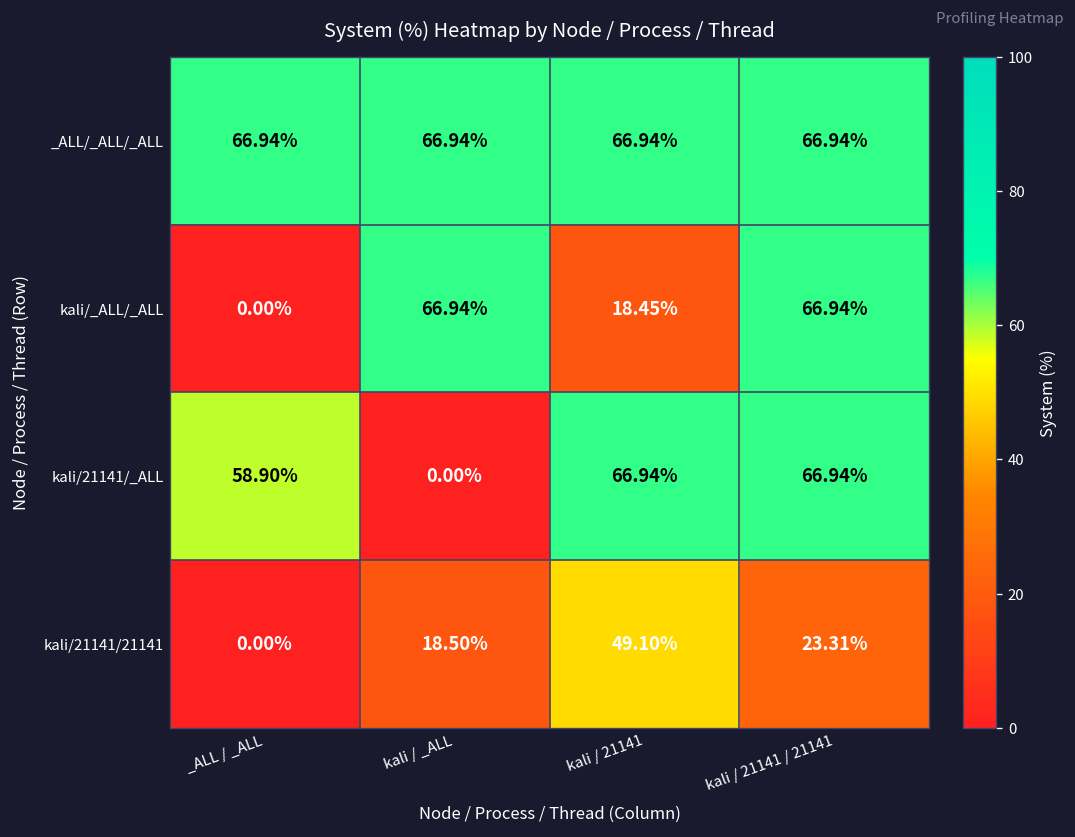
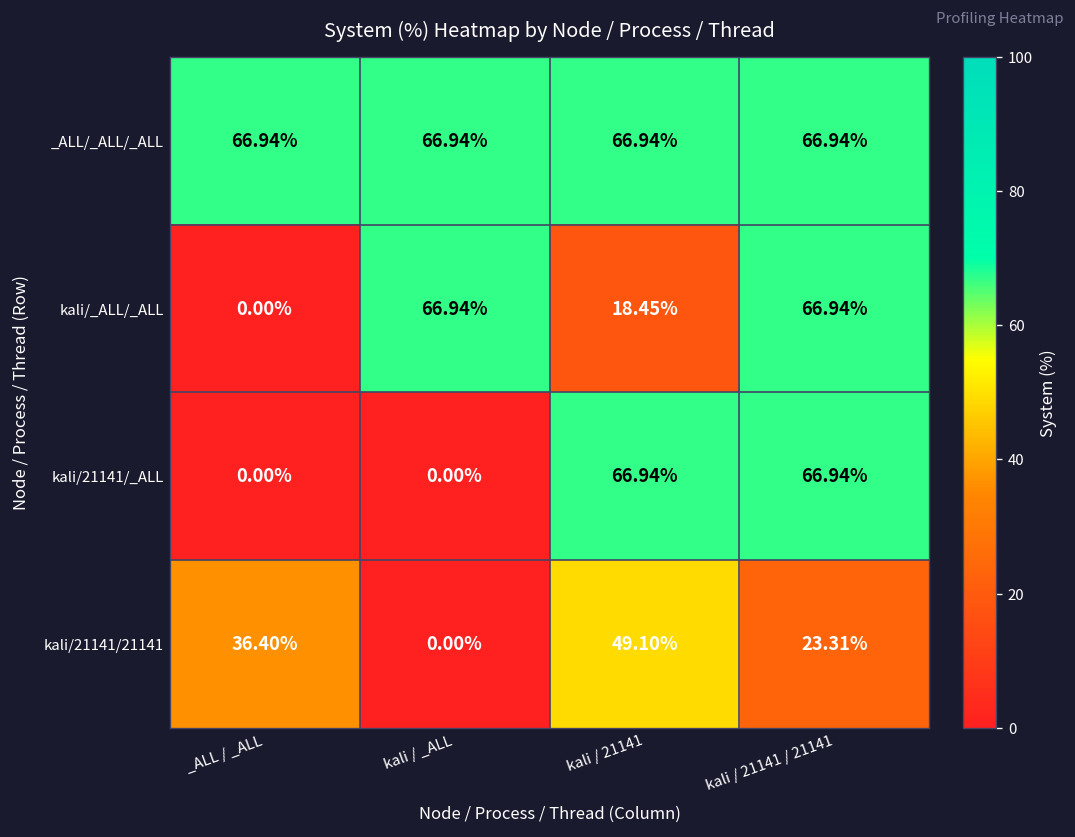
  {
    "_ALL/_ALL/_ALL": {
      "_ALL / _ALL": "66.94%",
      "kali / _ALL": "66.94%",
      "kali / 21141": "66.94%",
      "kali / 21141 / 21141": "66.94%"
    },
    "kali/_ALL/_ALL": {
      "_ALL / _ALL": "0.00%",
      "kali / _ALL": "66.94%",
      "kali / 21141": "18.45%",
      "kali / 21141 / 21141": "66.94%"
    },
    "kali/21141/_ALL": {
-     "_ALL / _ALL": "58.90%",
+     "_ALL / _ALL": "0.00%",
      "kali / _ALL": "0.00%",
      "kali / 21141": "66.94%",
      "kali / 21141 / 21141": "66.94%"
    },
    "kali/21141/21141": {
-     "_ALL / _ALL": "0.00%",
-     "kali / _ALL": "18.50%",
+     "_ALL / _ALL": "36.40%",
+     "kali / _ALL": "0.00%",
      "kali / 21141": "49.10%",
      "kali / 21141 / 21141": "23.31%"
    }
  }
